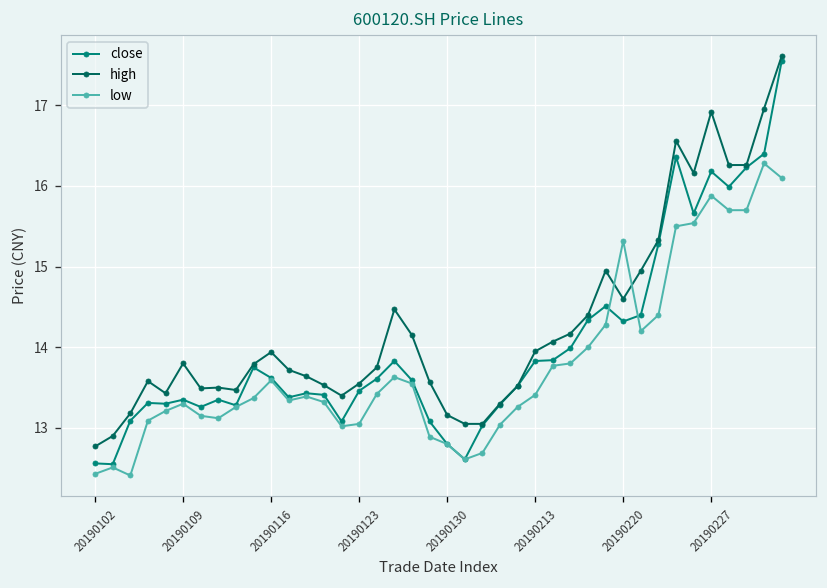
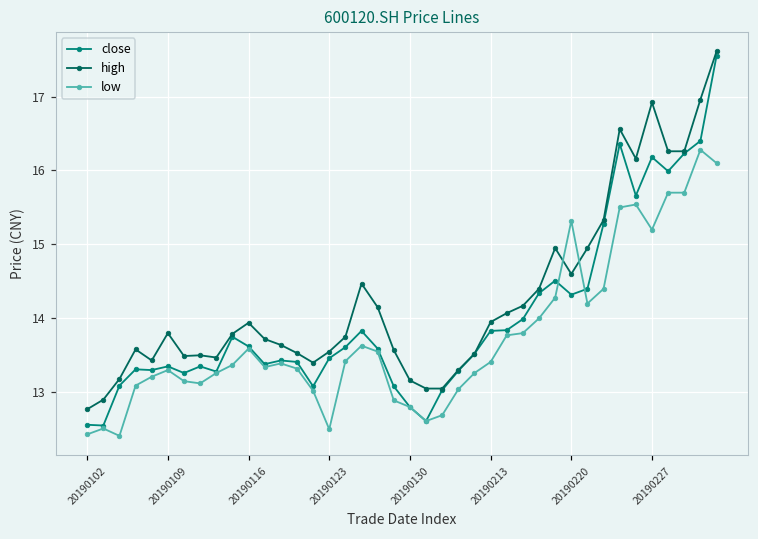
  {
    "low": {
      "20190102": 12.4,
      "20190109": 13.3,
-     "20190123": 13.1,
+     "20190123": 12.5,
      "20190213": 13.4,
      "20190220": 15.3,
-     "20190227": 15.9
+     "20190227": 15.2
    }
  }
